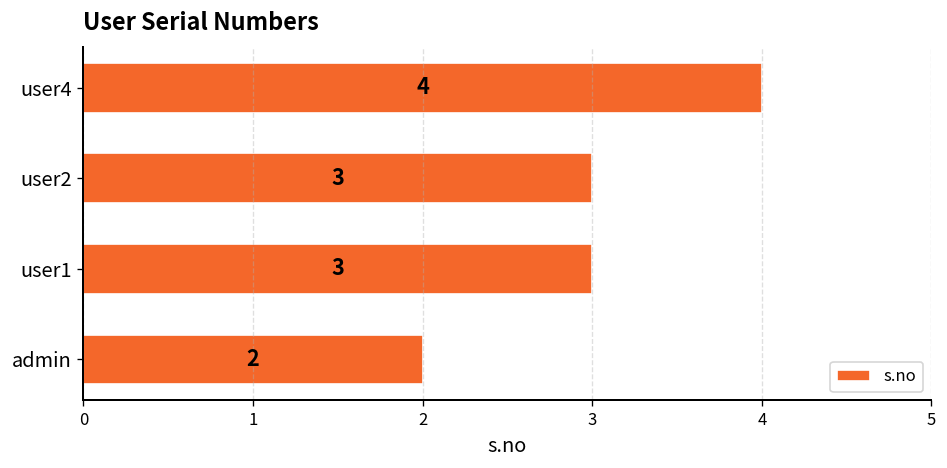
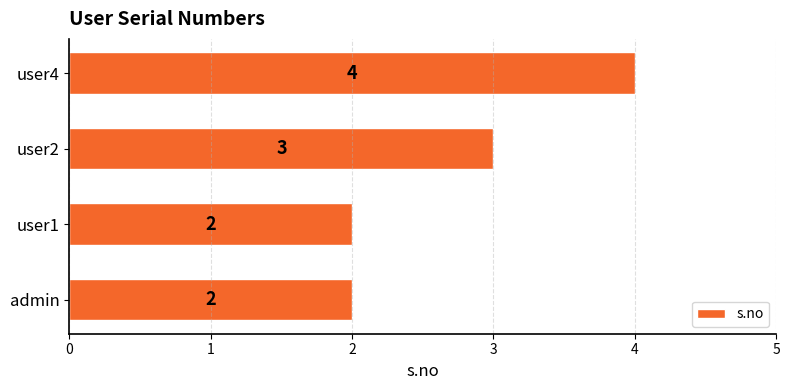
  {
    "user4": 4,
    "user2": 3,
-   "user1": 3,
+   "user1": 2,
    "admin": 2
  }
